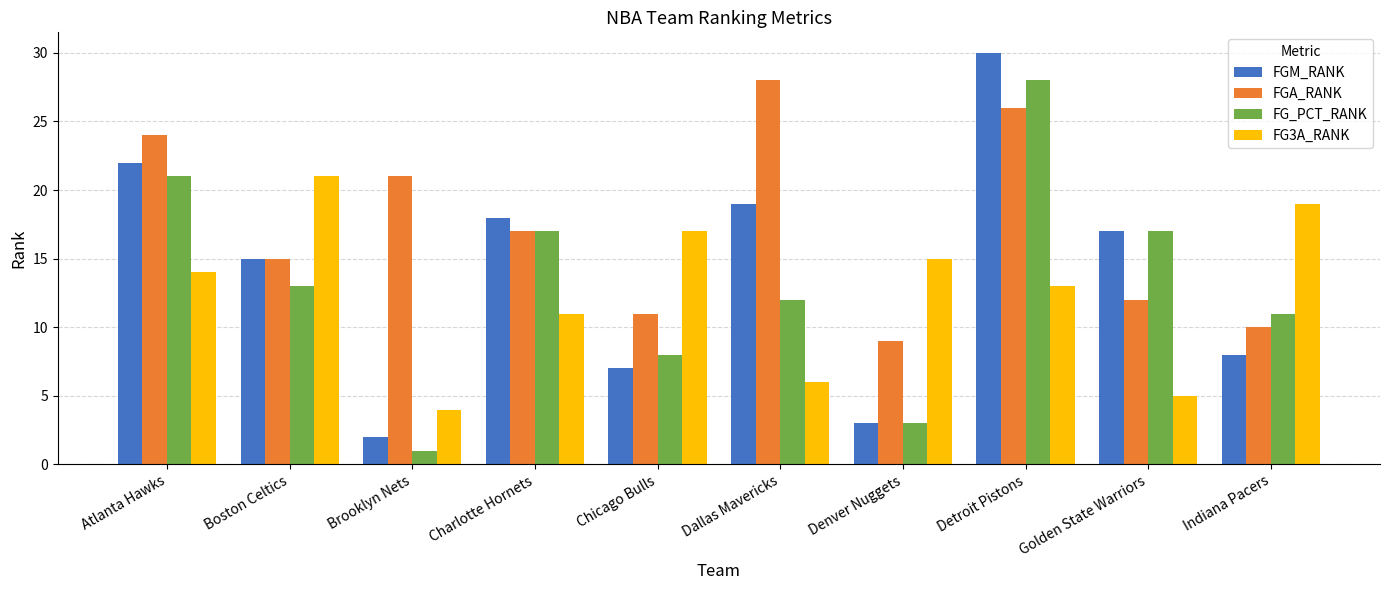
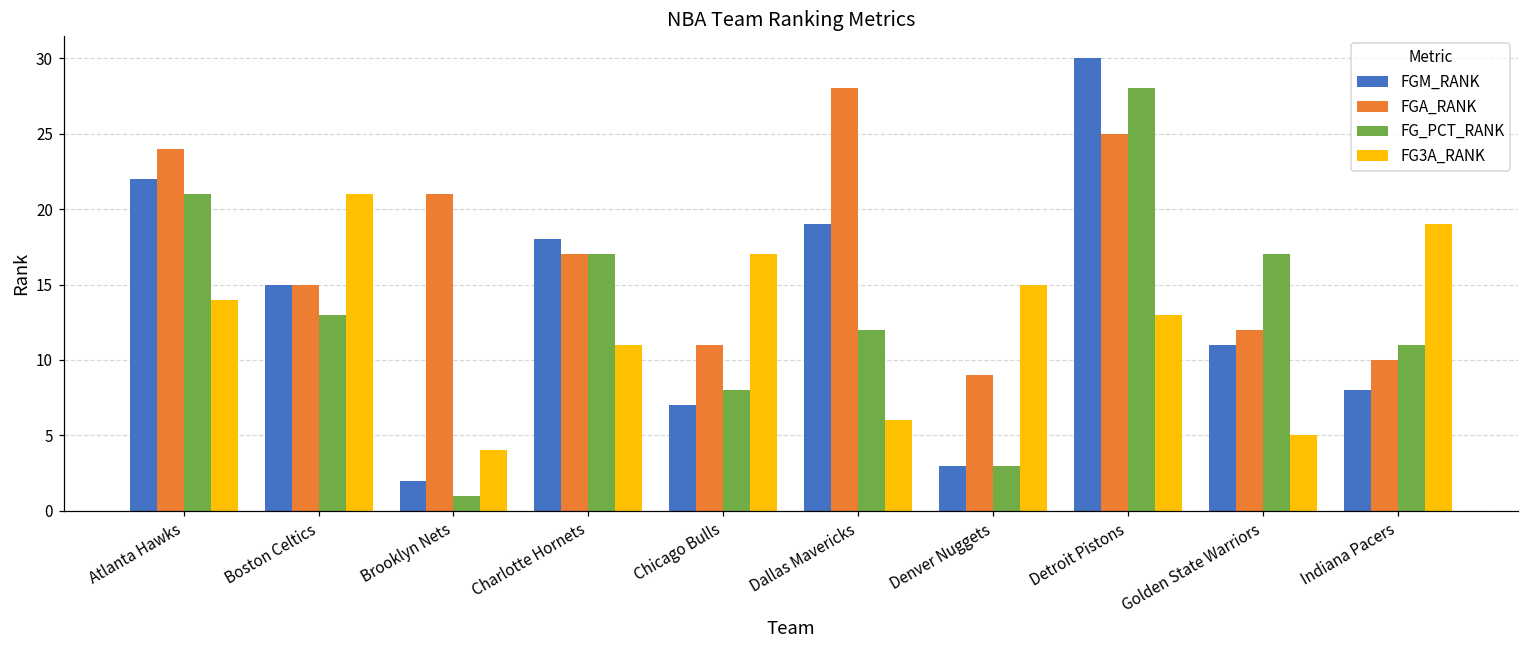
  {
    "FGM_RANK": {
      "Atlanta Hawks": 22,
      "Boston Celtics": 15,
      "Brooklyn Nets": 2,
      "Charlotte Hornets": 18,
      "Chicago Bulls": 7,
      "Dallas Mavericks": 19,
      "Denver Nuggets": 3,
      "Detroit Pistons": 30,
-     "Golden State Warriors": 17,
+     "Golden State Warriors": 11,
      "Indiana Pacers": 8
    },
    "FGA_RANK": {
      "Atlanta Hawks": 24,
      "Boston Celtics": 15,
      "Brooklyn Nets": 21,
      "Charlotte Hornets": 17,
      "Chicago Bulls": 11,
      "Dallas Mavericks": 28,
      "Denver Nuggets": 9,
-     "Detroit Pistons": 26,
+     "Detroit Pistons": 25,
      "Golden State Warriors": 12,
      "Indiana Pacers": 10
    },
    "FG_PCT_RANK": {
      "Atlanta Hawks": 21,
      "Boston Celtics": 13,
      "Brooklyn Nets": 1,
      "Charlotte Hornets": 17,
      "Chicago Bulls": 8,
      "Dallas Mavericks": 12,
      "Denver Nuggets": 3,
      "Detroit Pistons": 28,
      "Golden State Warriors": 17,
      "Indiana Pacers": 11
    },
    "FG3A_RANK": {
      "Atlanta Hawks": 14,
      "Boston Celtics": 21,
      "Brooklyn Nets": 4,
      "Charlotte Hornets": 11,
      "Chicago Bulls": 17,
      "Dallas Mavericks": 6,
      "Denver Nuggets": 15,
      "Detroit Pistons": 13,
      "Golden State Warriors": 5,
      "Indiana Pacers": 19
    }
  }
